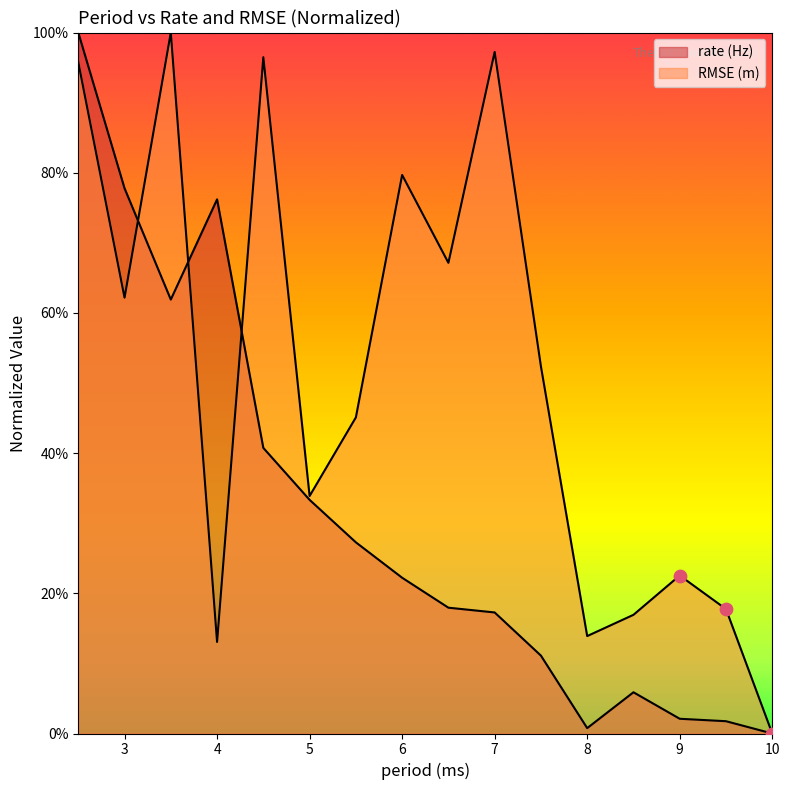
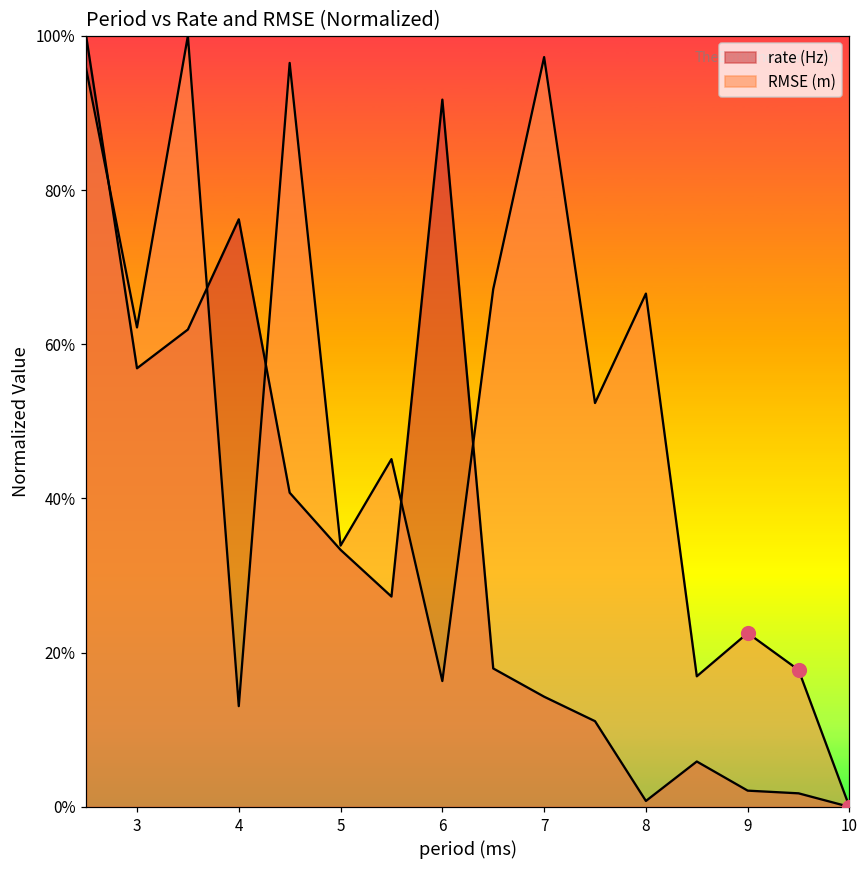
  {
    "rate (Hz)": {
-     "3": "78%",
+     "3": "57%",
      "4": "76%",
      "5": "33%",
-     "6": "22%",
-     "7": "17%",
+     "6": "92%",
+     "7": "14%",
      "8": "1%",
      "9": "2%"
    },
    "RMSE (m)": {
      "3": "62%",
      "4": "13%",
      "5": "34%",
-     "6": "80%",
+     "6": "16%",
      "7": "97%",
-     "8": "14%"
+     "8": "67%"
    }
  }
